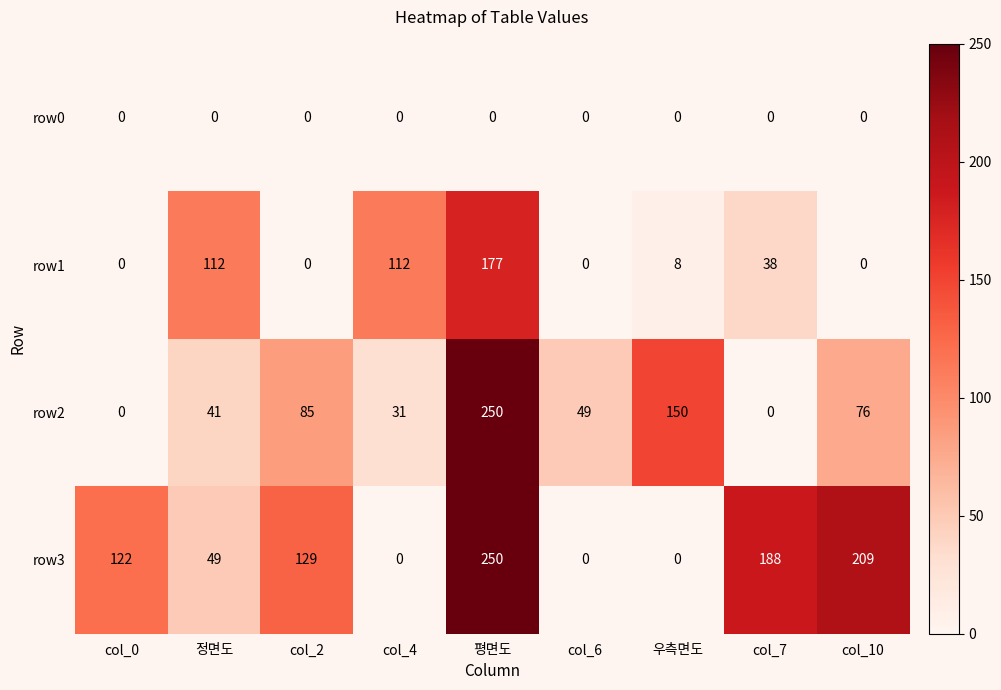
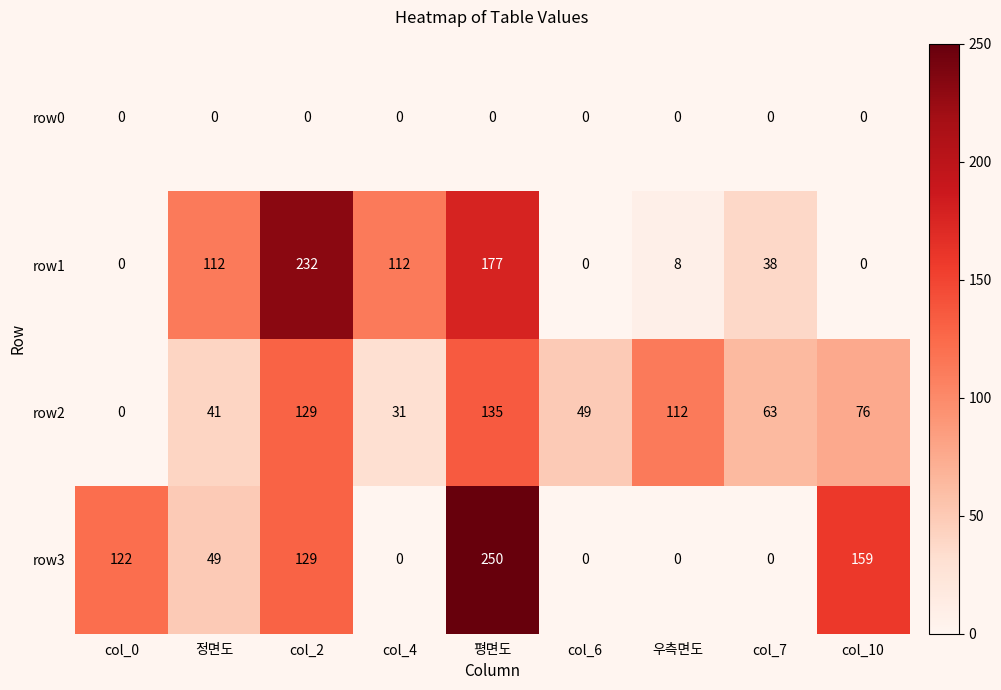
  {
    "row0": {
      "col_0": 0,
      "정면도": 0,
      "col_2": 0,
      "col_4": 0,
      "평면도": 0,
      "col_6": 0,
      "우측면도": 0,
      "col_7": 0,
      "col_10": 0
    },
    "row1": {
      "col_0": 0,
      "정면도": 112,
-     "col_2": 0,
+     "col_2": 232,
      "col_4": 112,
      "평면도": 177,
      "col_6": 0,
      "우측면도": 8,
      "col_7": 38,
      "col_10": 0
    },
    "row2": {
      "col_0": 0,
      "정면도": 41,
-     "col_2": 85,
+     "col_2": 129,
      "col_4": 31,
-     "평면도": 250,
+     "평면도": 135,
      "col_6": 49,
-     "우측면도": 150,
-     "col_7": 0,
+     "우측면도": 112,
+     "col_7": 63,
      "col_10": 76
    },
    "row3": {
      "col_0": 122,
      "정면도": 49,
      "col_2": 129,
      "col_4": 0,
      "평면도": 250,
      "col_6": 0,
      "우측면도": 0,
-     "col_7": 188,
-     "col_10": 209
+     "col_7": 0,
+     "col_10": 159
    }
  }
